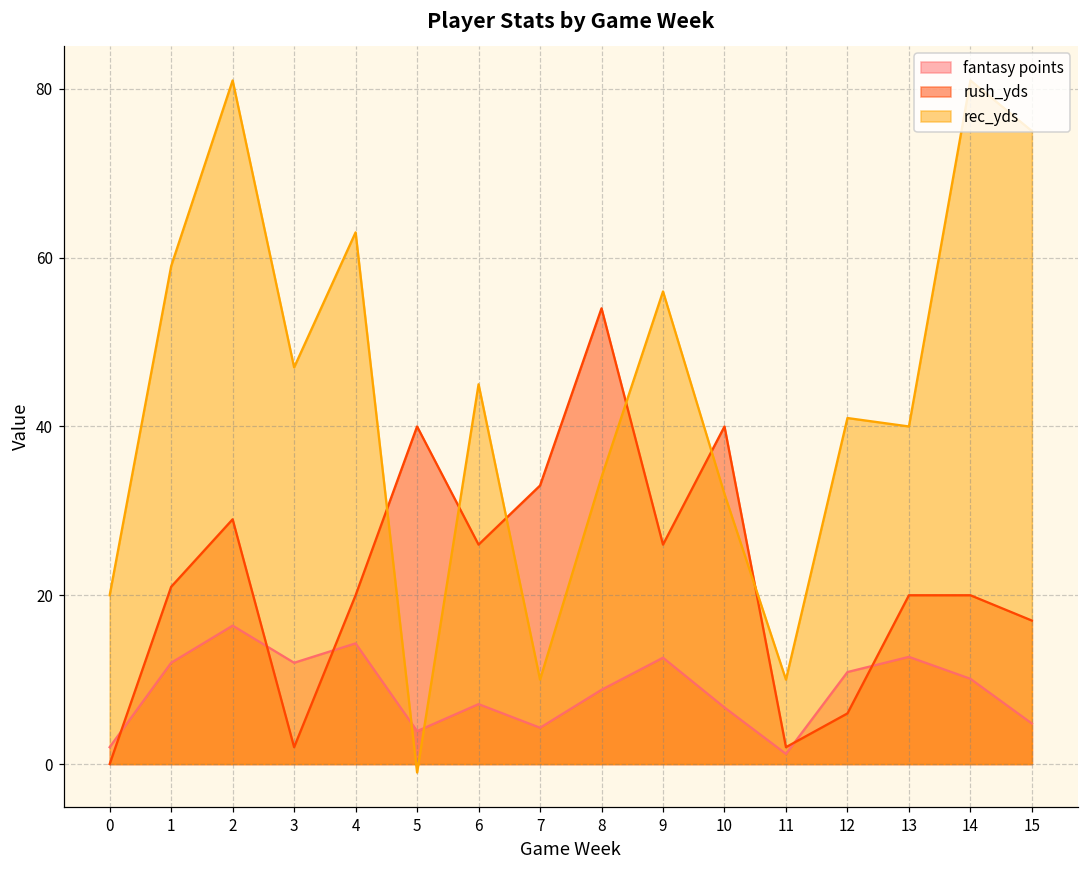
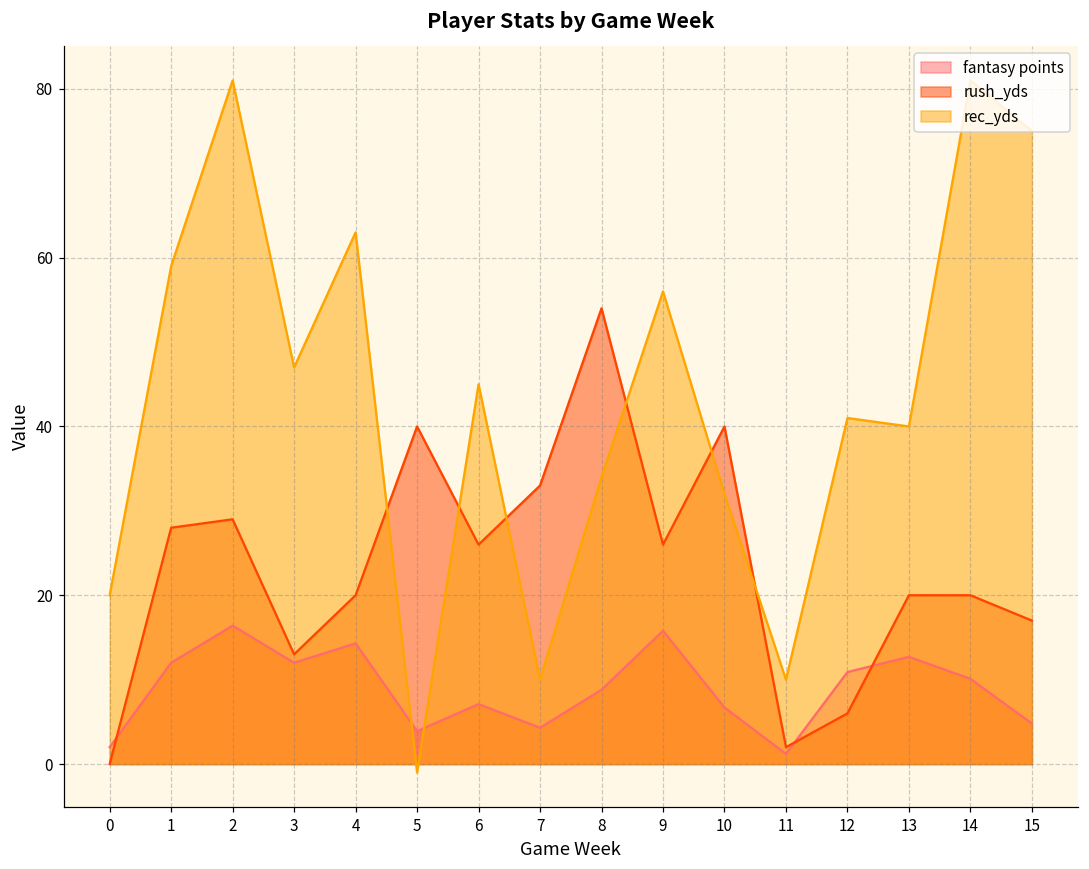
  {
    "fantasy points": {
      "0": 2,
      "1": 12,
      "2": 16,
      "3": 12,
      "4": 14,
      "5": 4,
      "6": 7,
      "7": 4,
      "8": 9,
-     "9": 13,
+     "9": 16,
      "10": 7,
      "11": 1,
      "12": 11,
      "13": 13,
      "14": 10,
      "15": 5
    },
    "rush_yds": {
      "0": 0,
-     "1": 21,
+     "1": 28,
      "2": 29,
-     "3": 2,
+     "3": 13,
      "4": 20,
      "5": 40,
      "6": 26,
      "7": 33,
      "8": 54,
      "9": 26,
      "10": 40,
      "11": 2,
      "12": 6,
      "13": 20,
      "14": 20,
      "15": 17
    }
  }
